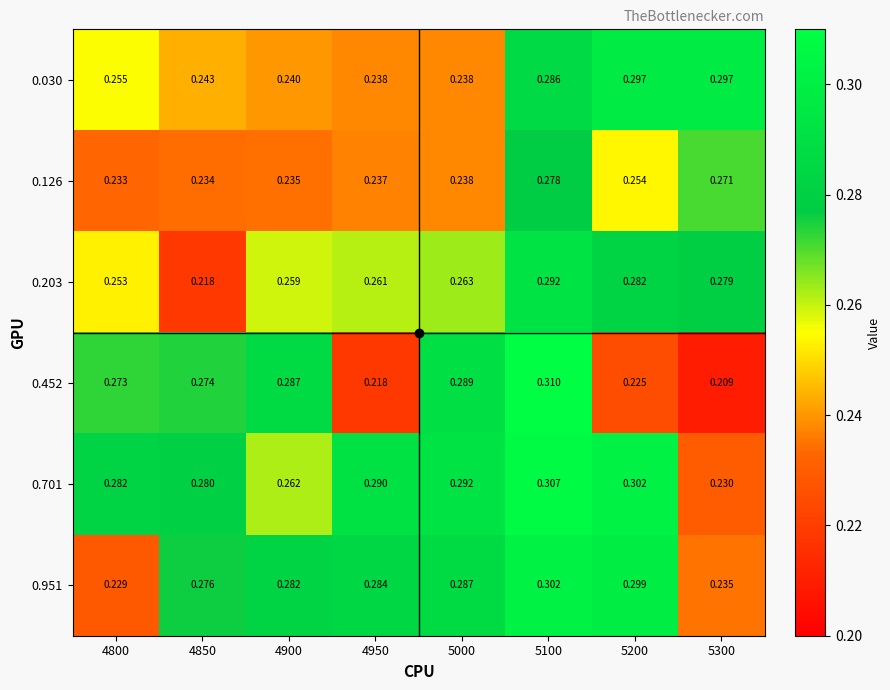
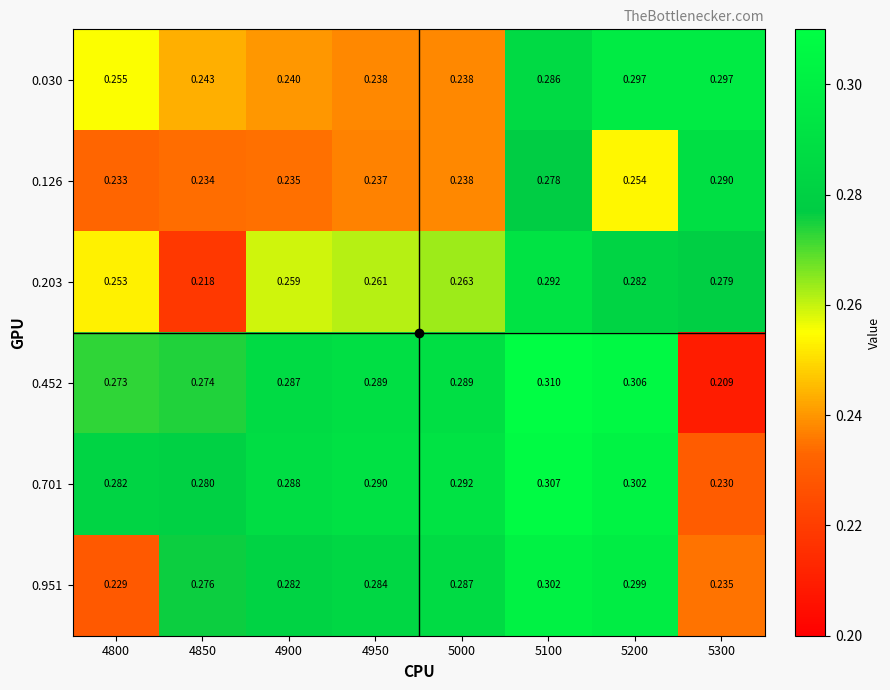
  {
    "0.030": {
      "4800": 0.255,
      "4850": 0.243,
      "4900": 0.240,
      "4950": 0.238,
      "5000": 0.238,
      "5100": 0.286,
      "5200": 0.297,
      "5300": 0.297
    },
    "0.126": {
      "4800": 0.233,
      "4850": 0.234,
      "4900": 0.235,
      "4950": 0.237,
      "5000": 0.238,
      "5100": 0.278,
      "5200": 0.254,
-     "5300": 0.271
+     "5300": 0.290
    },
    "0.203": {
      "4800": 0.253,
      "4850": 0.218,
      "4900": 0.259,
      "4950": 0.261,
      "5000": 0.263,
      "5100": 0.292,
      "5200": 0.282,
      "5300": 0.279
    },
    "0.452": {
      "4800": 0.273,
      "4850": 0.274,
      "4900": 0.287,
-     "4950": 0.218,
+     "4950": 0.289,
      "5000": 0.289,
      "5100": 0.310,
-     "5200": 0.225,
+     "5200": 0.306,
      "5300": 0.209
    },
    "0.701": {
      "4800": 0.282,
      "4850": 0.280,
-     "4900": 0.262,
+     "4900": 0.288,
      "4950": 0.290,
      "5000": 0.292,
      "5100": 0.307,
      "5200": 0.302,
      "5300": 0.230
    },
    "0.951": {
      "4800": 0.229,
      "4850": 0.276,
      "4900": 0.282,
      "4950": 0.284,
      "5000": 0.287,
      "5100": 0.302,
      "5200": 0.299,
      "5300": 0.235
    }
  }
